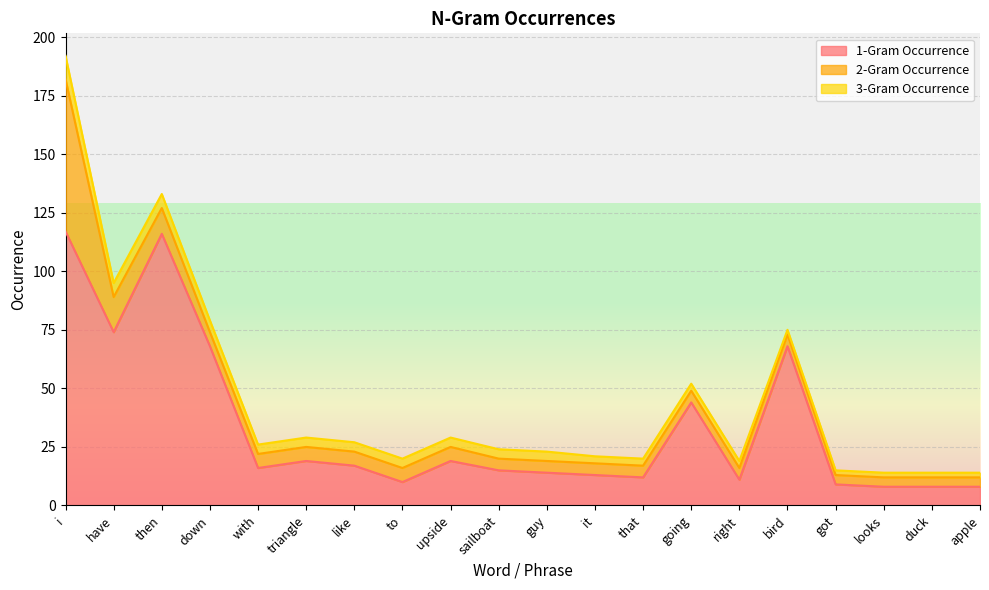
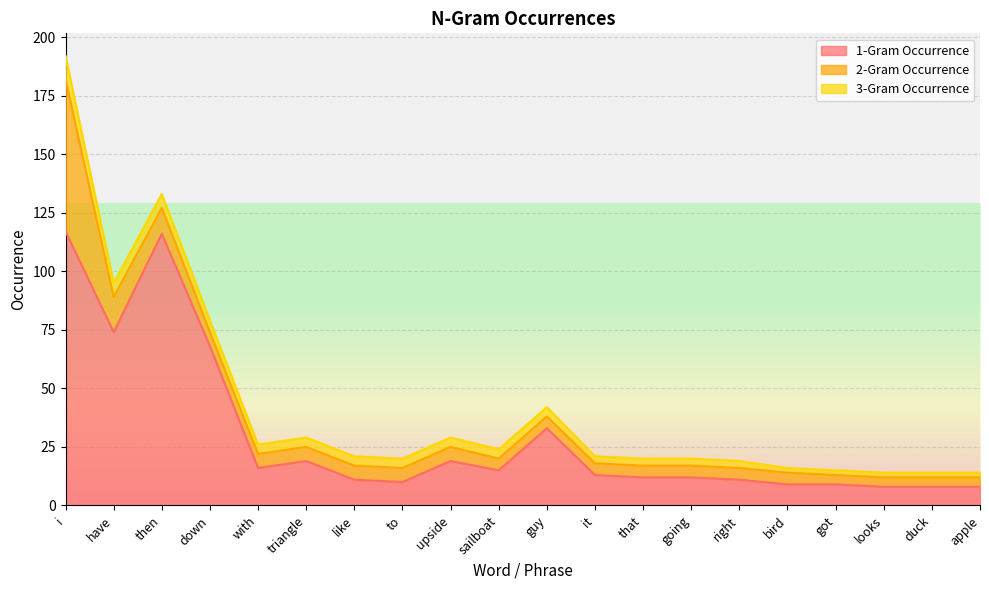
  {
    "1-Gram Occurrence": {
      "i": 117,
      "have": 74,
      "then": 116,
      "down": 68,
      "with": 16,
      "triangle": 19,
-     "like": 17,
+     "like": 11,
      "to": 10,
      "upside": 19,
      "sailboat": 15,
-     "guy": 14,
+     "guy": 33,
      "it": 13,
      "that": 12,
-     "going": 44,
+     "going": 12,
      "right": 11,
-     "bird": 68,
+     "bird": 9,
      "got": 9,
      "looks": 8,
      "duck": 8,
      "apple": 8
    }
  }
